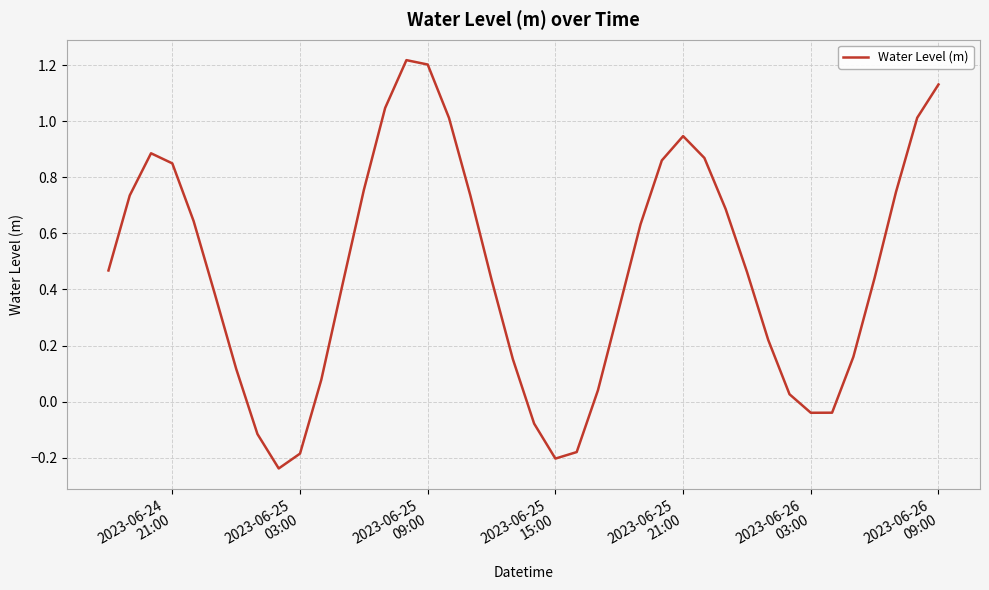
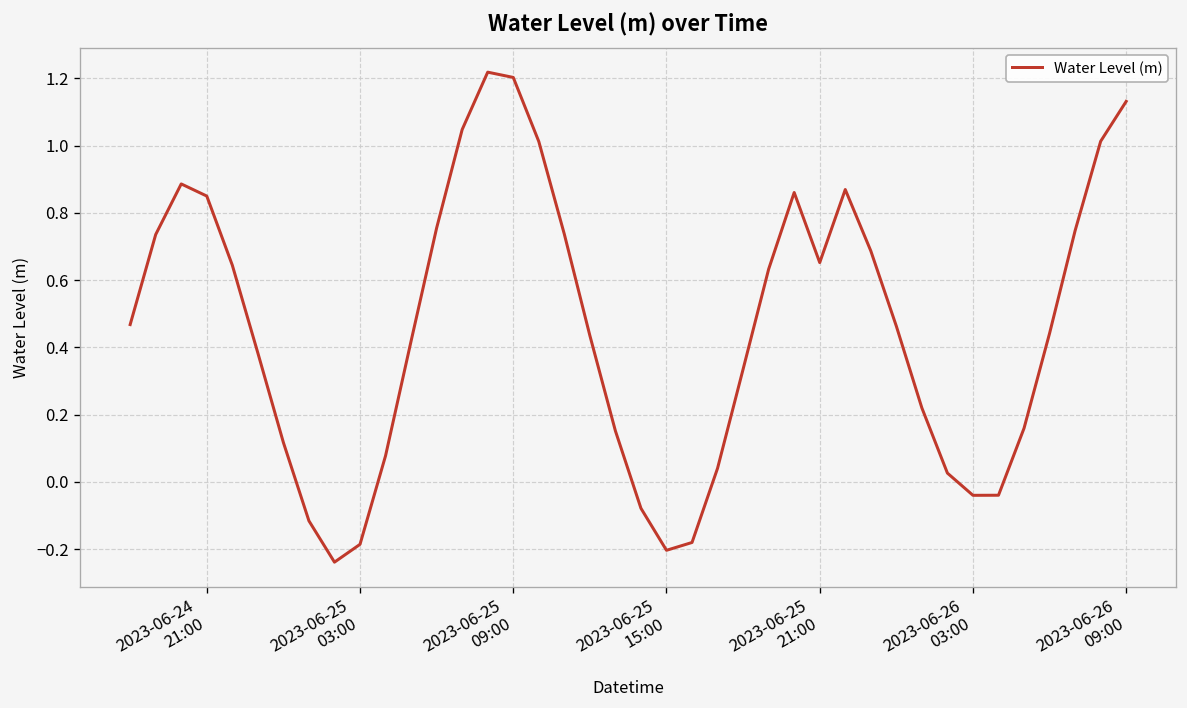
  {
    "2023-06-24 21:00": 0.85,
    "2023-06-25 03:00": -0.19,
    "2023-06-25 09:00": 1.20,
    "2023-06-25 15:00": -0.20,
-   "2023-06-25 21:00": 0.95,
+   "2023-06-25 21:00": 0.65,
    "2023-06-26 03:00": -0.04,
    "2023-06-26 09:00": 1.13
  }
